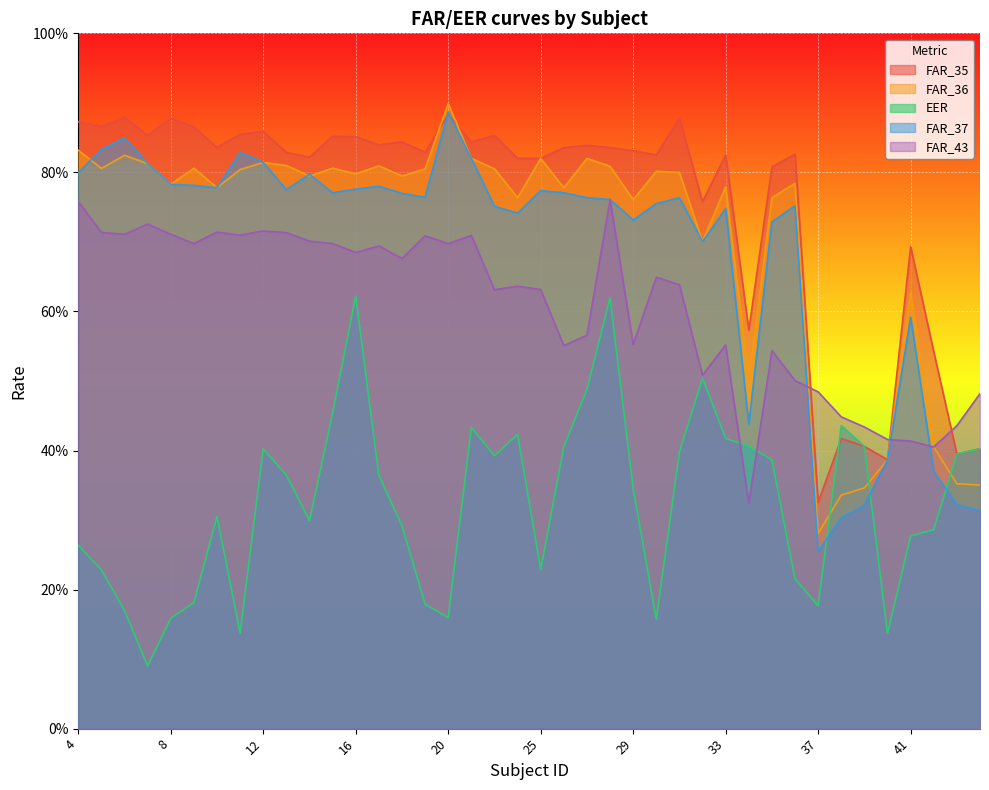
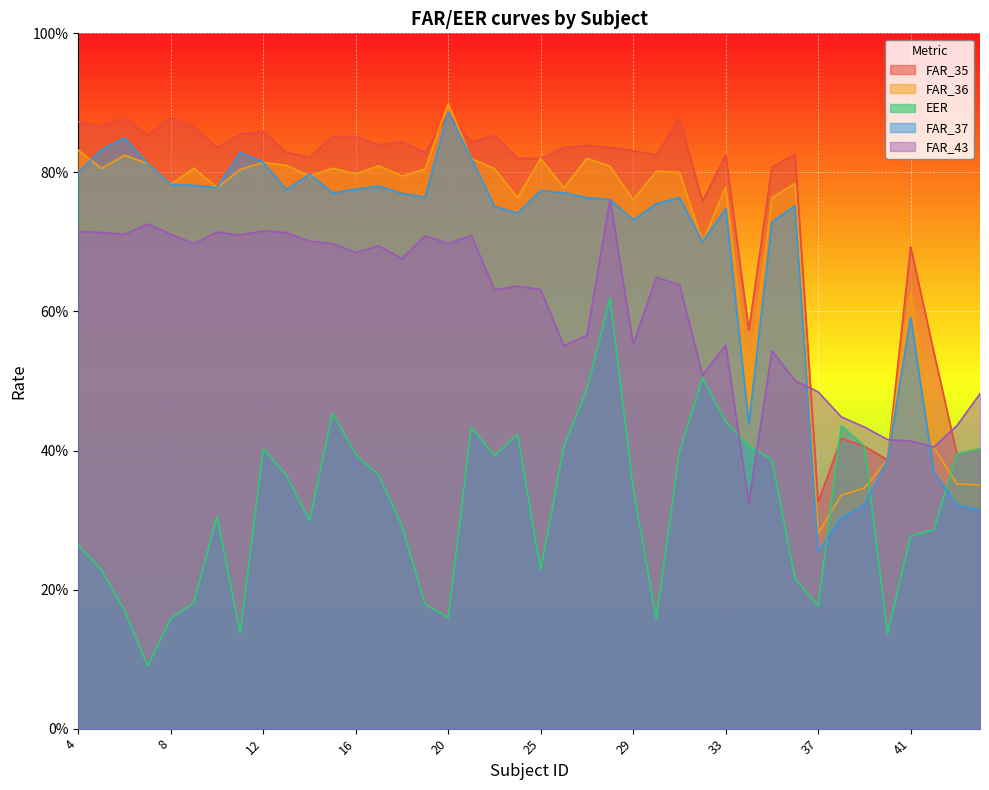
  {
    "FAR_35": {
      "4": "87%",
      "8": "88%",
      "12": "86%",
      "16": "85%",
      "29": "83%",
      "33": "83%",
      "37": "33%",
      "41": "69%"
    },
    "FAR_36": {
      "4": "83%",
      "16": "80%",
      "20": "90%",
      "29": "76%",
      "33": "78%",
      "37": "28%",
      "41": "63%"
    },
    "EER": {
      "4": "26%",
      "8": "16%",
      "12": "40%",
-     "16": "62%",
+     "16": "39%",
      "20": "16%",
      "25": "23%",
      "29": "35%",
-     "33": "42%",
+     "33": "44%",
      "37": "18%",
      "41": "28%"
    },
    "FAR_37": {
      "4": "80%",
      "16": "78%",
      "25": "77%",
      "29": "73%",
      "33": "75%",
      "37": "25%",
      "41": "59%"
    },
    "FAR_43": {
-     "4": "76%",
+     "4": "72%",
      "8": "71%",
      "12": "72%",
      "16": "68%",
      "20": "70%",
      "25": "63%",
      "29": "55%",
      "33": "55%",
      "37": "48%",
      "41": "41%"
    }
  }
